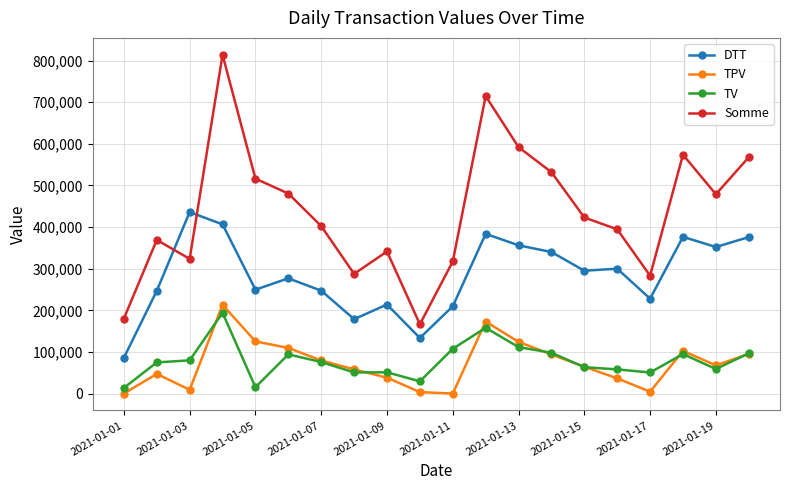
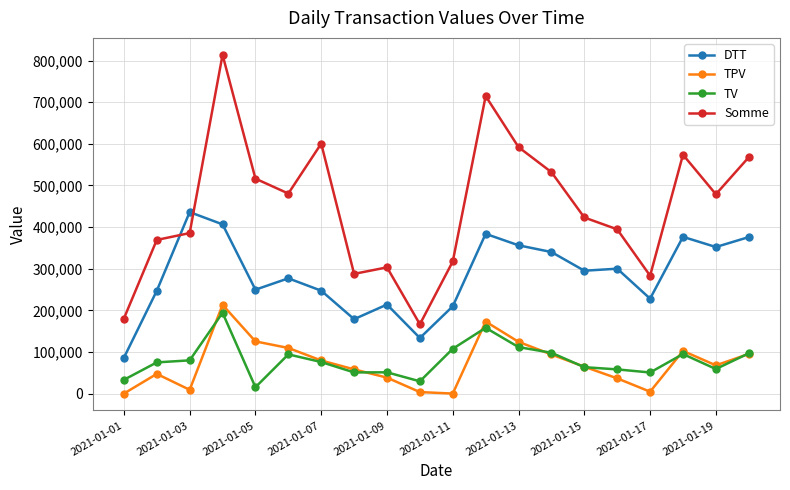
  {
    "DTT": {
      "2021-01-01": "90,000",
      "2021-01-03": "440,000",
      "2021-01-05": "250,000",
      "2021-01-07": "250,000",
      "2021-01-09": "210,000",
      "2021-01-11": "210,000",
      "2021-01-13": "360,000",
      "2021-01-15": "300,000",
      "2021-01-17": "230,000",
      "2021-01-19": "350,000"
    },
    "TPV": {
      "2021-01-01": "0",
      "2021-01-03": "10,000",
      "2021-01-05": "130,000",
      "2021-01-09": "40,000",
      "2021-01-11": "0",
      "2021-01-13": "120,000",
      "2021-01-17": "0",
      "2021-01-19": "70,000"
    },
    "TV": {
-     "2021-01-01": "10,000",
+     "2021-01-01": "30,000",
      "2021-01-03": "80,000",
      "2021-01-05": "20,000",
      "2021-01-09": "50,000",
      "2021-01-11": "110,000",
      "2021-01-13": "110,000",
      "2021-01-17": "50,000",
      "2021-01-19": "60,000"
    },
    "Somme": {
      "2021-01-01": "180,000",
-     "2021-01-03": "320,000",
+     "2021-01-03": "390,000",
      "2021-01-05": "520,000",
-     "2021-01-07": "400,000",
-     "2021-01-09": "340,000",
+     "2021-01-07": "600,000",
+     "2021-01-09": "300,000",
      "2021-01-11": "320,000",
      "2021-01-13": "590,000",
      "2021-01-15": "420,000",
      "2021-01-17": "280,000",
      "2021-01-19": "480,000"
    }
  }
